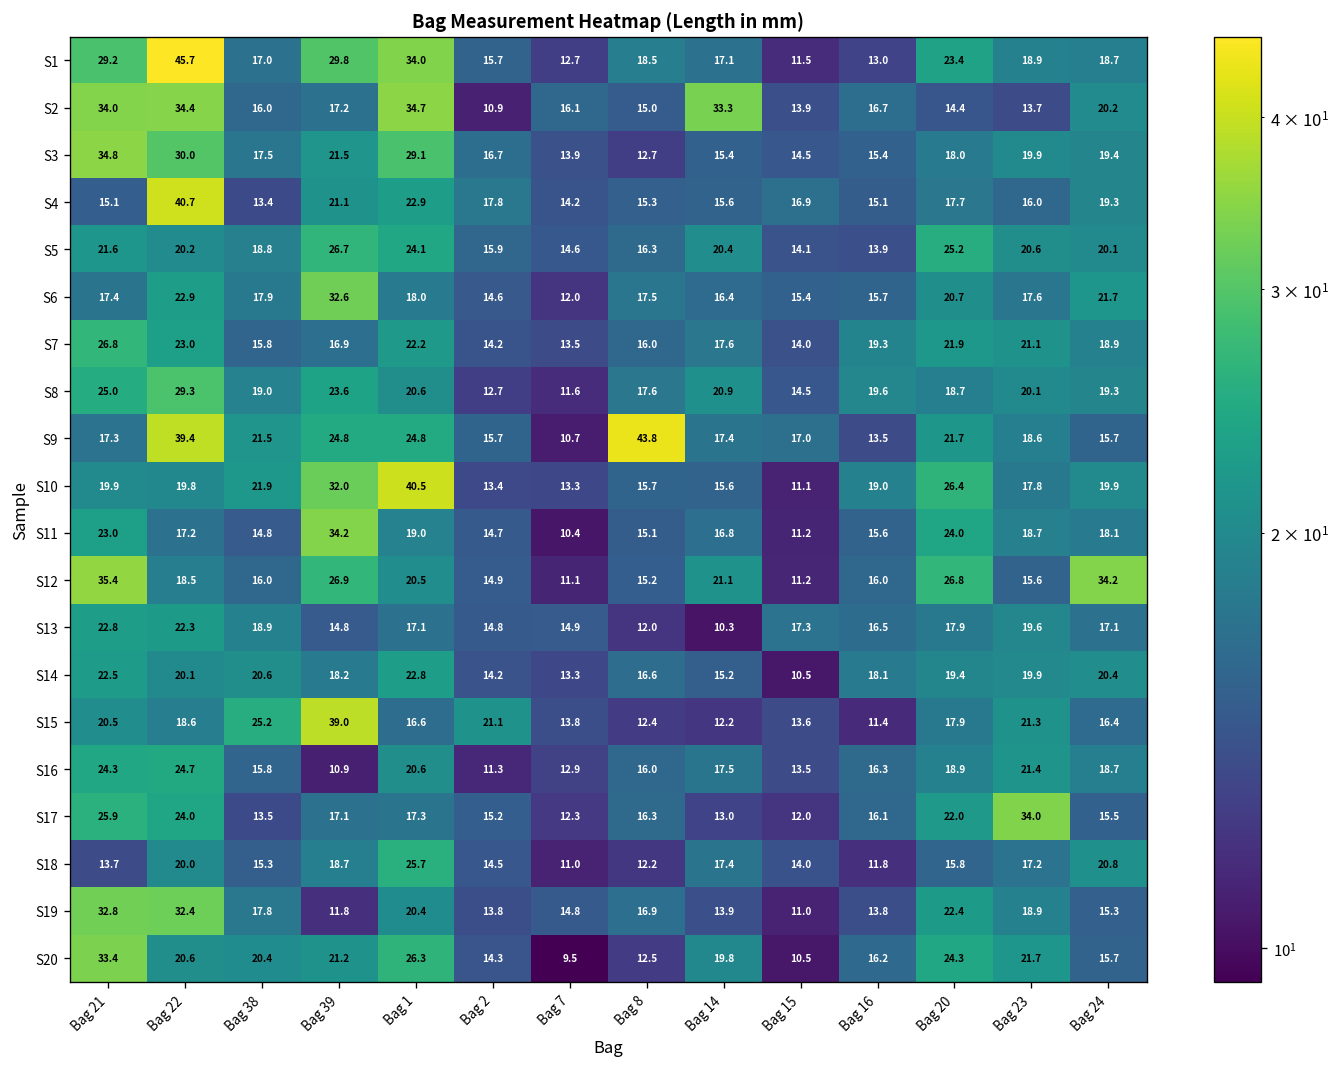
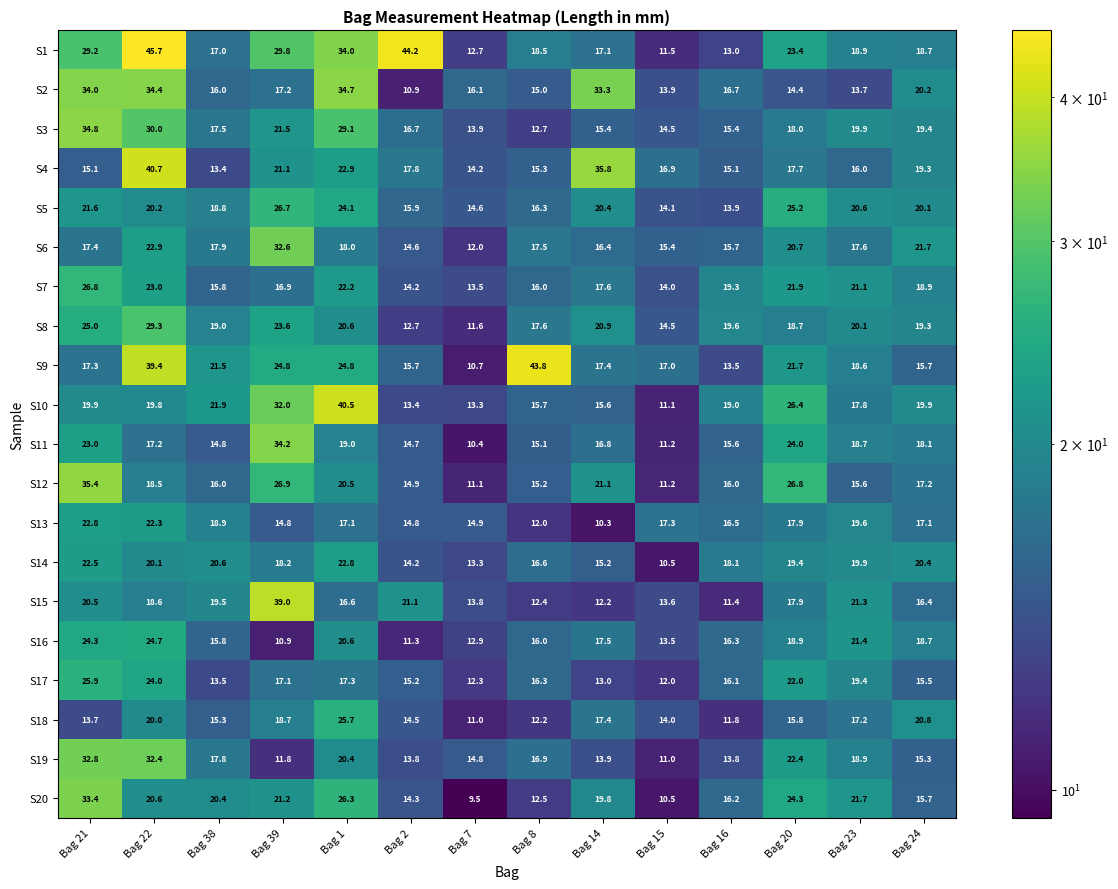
  {
    "S1": {
      "Bag 21": 29.2,
      "Bag 22": 45.7,
      "Bag 38": 17.0,
      "Bag 39": 29.8,
      "Bag 1": 34.0,
-     "Bag 2": 15.7,
+     "Bag 2": 44.2,
      "Bag 7": 12.7,
      "Bag 8": 18.5,
      "Bag 14": 17.1,
      "Bag 15": 11.5,
      "Bag 16": 13.0,
      "Bag 20": 23.4,
      "Bag 23": 18.9,
      "Bag 24": 18.7
    },
    "S4": {
      "Bag 21": 15.1,
      "Bag 22": 40.7,
      "Bag 38": 13.4,
      "Bag 39": 21.1,
      "Bag 1": 22.9,
      "Bag 2": 17.8,
      "Bag 7": 14.2,
      "Bag 8": 15.3,
-     "Bag 14": 15.6,
+     "Bag 14": 35.8,
      "Bag 15": 16.9,
      "Bag 16": 15.1,
      "Bag 20": 17.7,
      "Bag 23": 16.0,
      "Bag 24": 19.3
    },
    "S12": {
      "Bag 21": 35.4,
      "Bag 22": 18.5,
      "Bag 38": 16.0,
      "Bag 39": 26.9,
      "Bag 1": 20.5,
      "Bag 2": 14.9,
      "Bag 7": 11.1,
      "Bag 8": 15.2,
      "Bag 14": 21.1,
      "Bag 15": 11.2,
      "Bag 16": 16.0,
      "Bag 20": 26.8,
      "Bag 23": 15.6,
-     "Bag 24": 34.2
+     "Bag 24": 17.2
    },
    "S15": {
      "Bag 21": 20.5,
      "Bag 22": 18.6,
-     "Bag 38": 25.2,
+     "Bag 38": 19.5,
      "Bag 39": 39.0,
      "Bag 1": 16.6,
      "Bag 2": 21.1,
      "Bag 7": 13.8,
      "Bag 8": 12.4,
      "Bag 14": 12.2,
      "Bag 15": 13.6,
      "Bag 16": 11.4,
      "Bag 20": 17.9,
      "Bag 23": 21.3,
      "Bag 24": 16.4
    },
    "S17": {
      "Bag 21": 25.9,
      "Bag 22": 24.0,
      "Bag 38": 13.5,
      "Bag 39": 17.1,
      "Bag 1": 17.3,
      "Bag 2": 15.2,
      "Bag 7": 12.3,
      "Bag 8": 16.3,
      "Bag 14": 13.0,
      "Bag 15": 12.0,
      "Bag 16": 16.1,
      "Bag 20": 22.0,
-     "Bag 23": 34.0,
+     "Bag 23": 19.4,
      "Bag 24": 15.5
    }
  }
